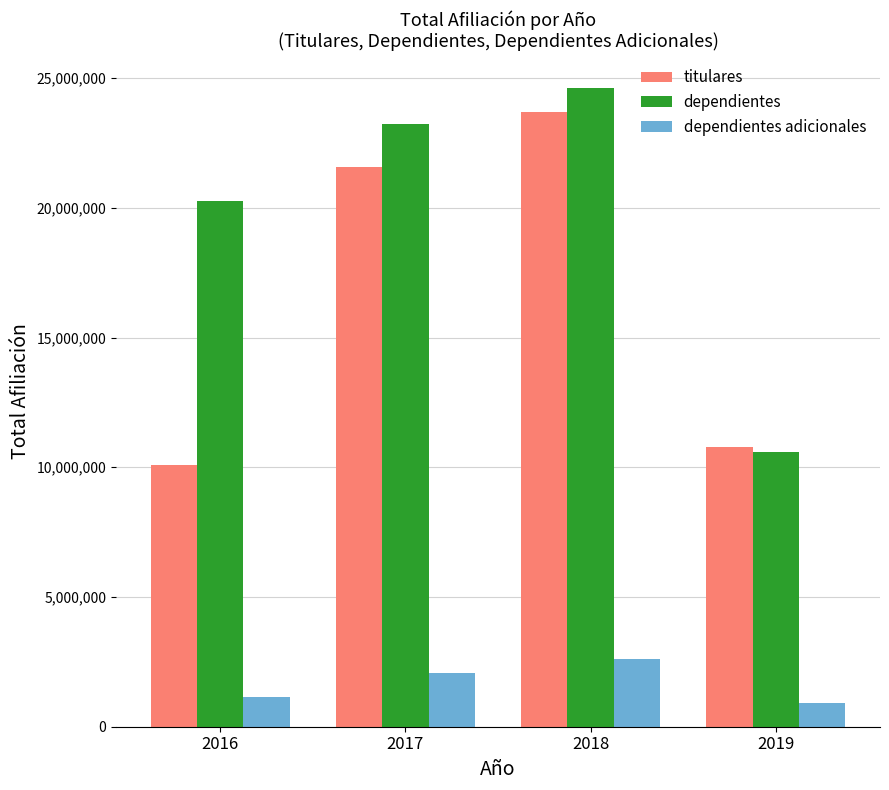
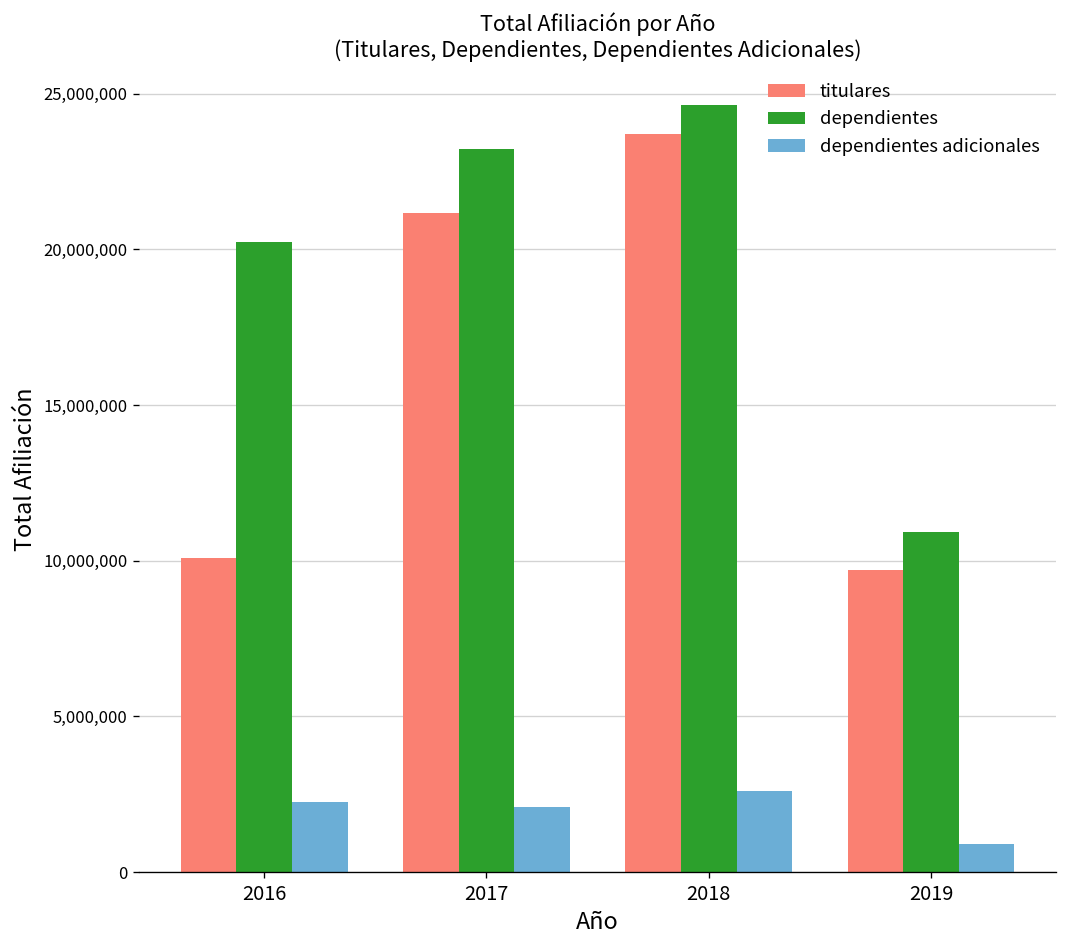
  {
    "titulares": {
      "2016": "10,100,000",
-     "2017": "21,600,000",
+     "2017": "21,200,000",
      "2018": "23,700,000",
-     "2019": "10,800,000"
+     "2019": "9,700,000"
    },
    "dependientes": {
      "2016": "20,200,000",
      "2017": "23,200,000",
      "2018": "24,600,000",
-     "2019": "10,600,000"
+     "2019": "10,900,000"
    },
    "dependientes adicionales": {
-     "2016": "1,100,000",
+     "2016": "2,300,000",
      "2017": "2,100,000",
      "2018": "2,600,000",
      "2019": "900,000"
    }
  }
